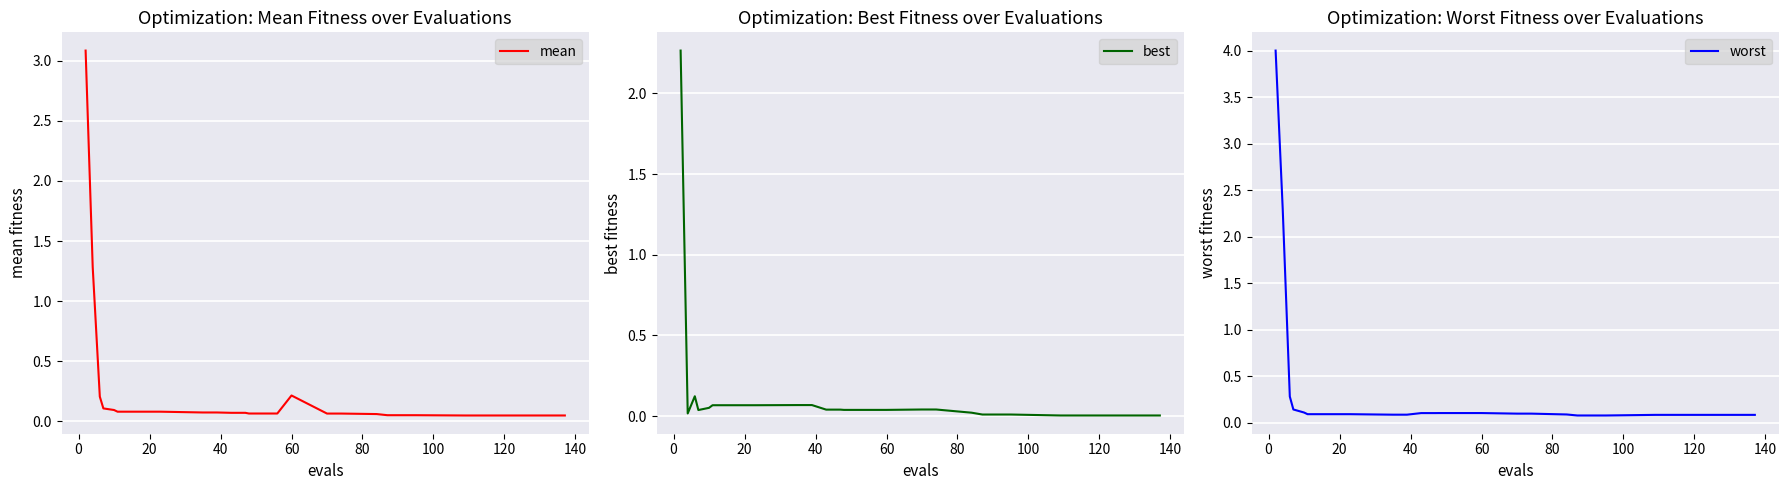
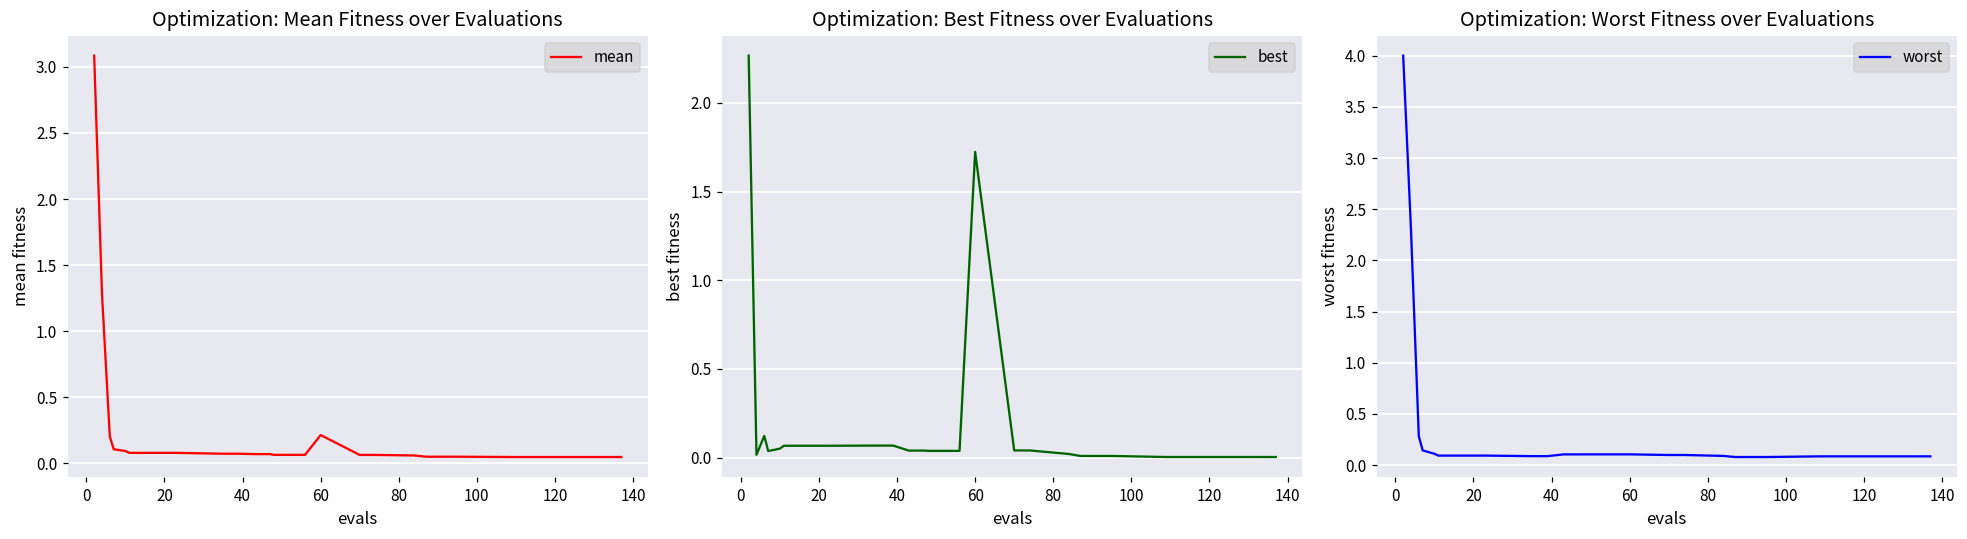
  {
    "Optimization: Mean Fitness over Evaluations": {
      "60": 0.21
    },
    "Optimization: Best Fitness over Evaluations": {
-     "60": 0.04
+     "60": 1.72
    },
    "Optimization: Worst Fitness over Evaluations": {
      "60": 0.1
    }
  }
